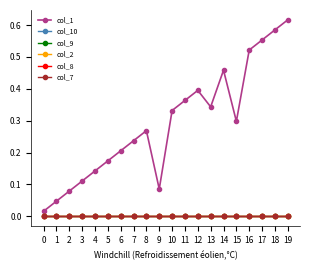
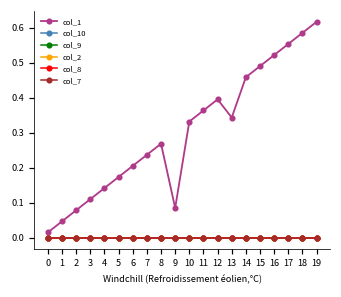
  {
    "col_1": {
      "0": 0.02,
      "1": 0.05,
      "2": 0.08,
      "3": 0.11,
      "4": 0.14,
      "5": 0.17,
      "6": 0.21,
      "7": 0.24,
      "8": 0.27,
      "9": 0.09,
      "10": 0.33,
      "11": 0.36,
      "12": 0.40,
      "13": 0.34,
      "14": 0.46,
-     "15": 0.30,
+     "15": 0.49,
      "16": 0.52,
      "17": 0.55,
      "18": 0.58,
      "19": 0.62
    },
    "col_7": {
      "0": 0.00,
      "1": 0.00,
      "2": 0.00,
      "3": 0.00,
      "4": 0.00,
      "5": 0.00,
      "6": 0.00,
      "7": 0.00,
      "8": 0.00,
      "9": 0.00,
      "10": 0.00,
      "11": 0.00,
      "12": 0.00,
      "13": 0.00,
      "14": 0.00,
      "15": 0.00,
      "16": 0.00,
      "17": 0.00,
      "18": 0.00,
      "19": 0.00
    }
  }
